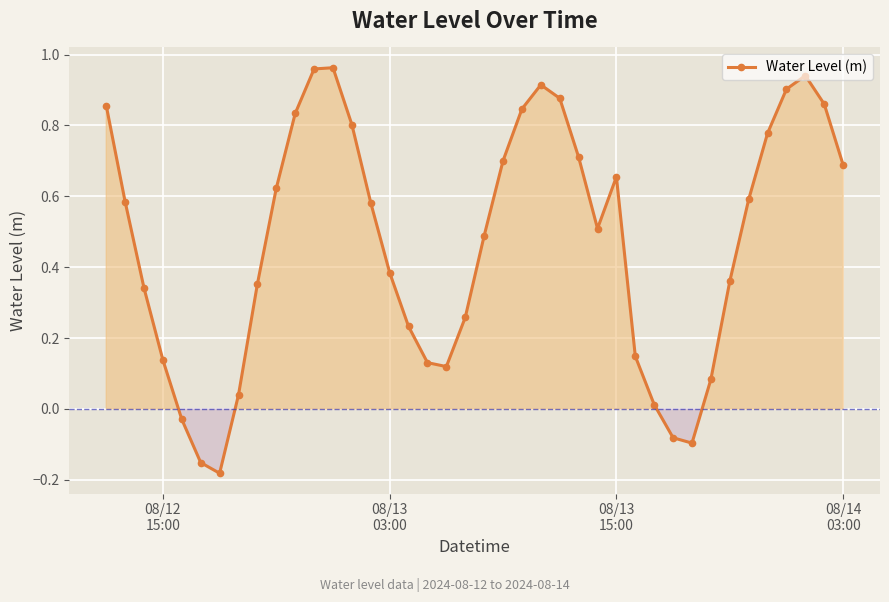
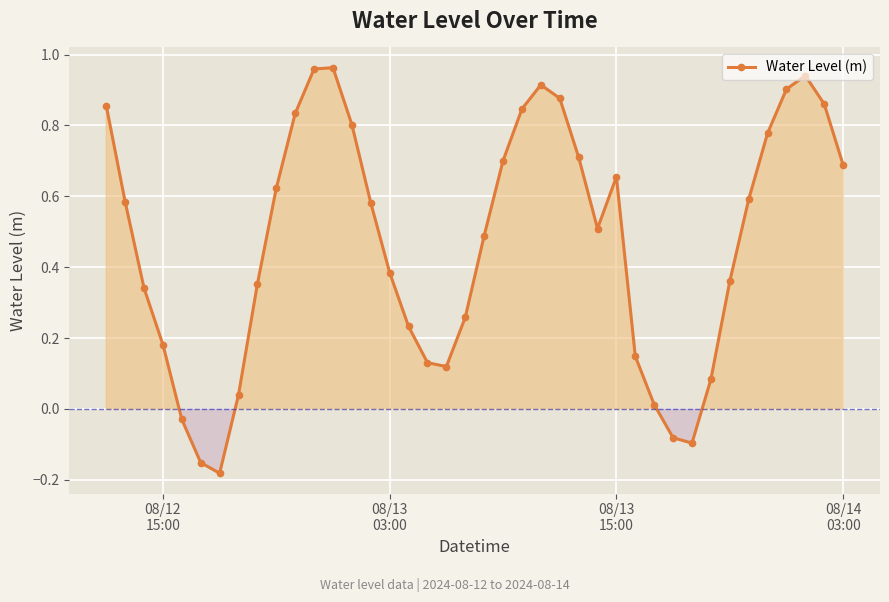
  {
-   "08/12 15:00": 0.14,
+   "08/12 15:00": 0.18,
    "08/13 03:00": 0.38,
    "08/13 15:00": 0.66,
    "08/14 03:00": 0.69
  }
